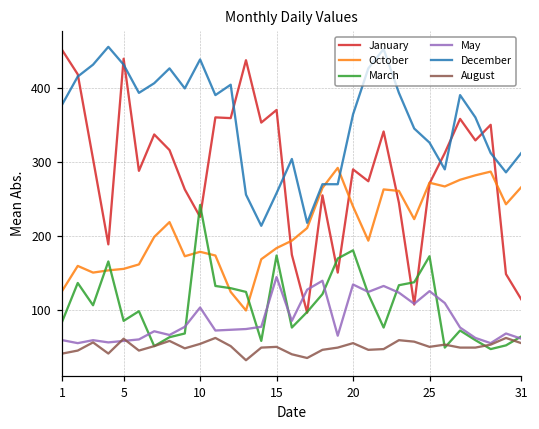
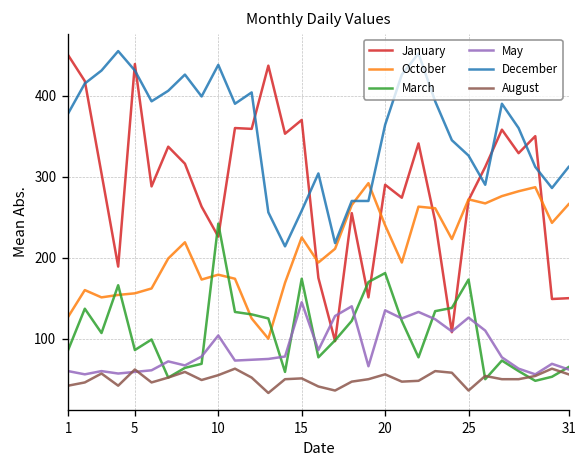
  {
    "January": {
      "1": 450,
      "5": 440,
      "10": 230,
      "15": 370,
      "20": 290,
-     "31": 120
+     "31": 150
    },
    "October": {
      "1": 130,
      "5": 160,
      "10": 180,
-     "15": 180,
+     "15": 230,
      "20": 240,
      "31": 270
    },
    "March": {
      "1": 90,
      "5": 90,
      "10": 240,
      "15": 170,
      "20": 180,
      "25": 170
    },
    "May": {
      "1": 60,
      "10": 100,
      "15": 150,
      "20": 140,
      "25": 130
    },
    "December": {
      "1": 380,
      "5": 430,
      "10": 440,
      "15": 260,
      "20": 360,
      "25": 330,
      "31": 310
    },
    "August": {
      "1": 40,
      "10": 60,
      "15": 50,
      "20": 60,
-     "25": 50,
+     "25": 40,
      "31": 60
    }
  }
